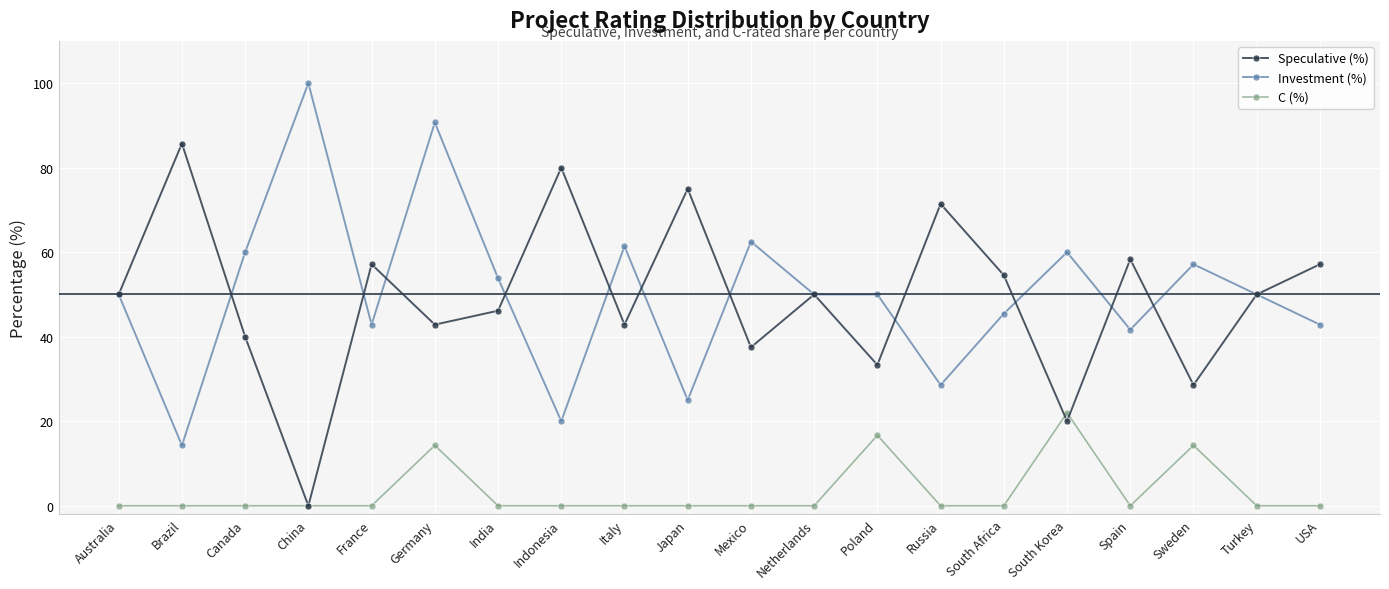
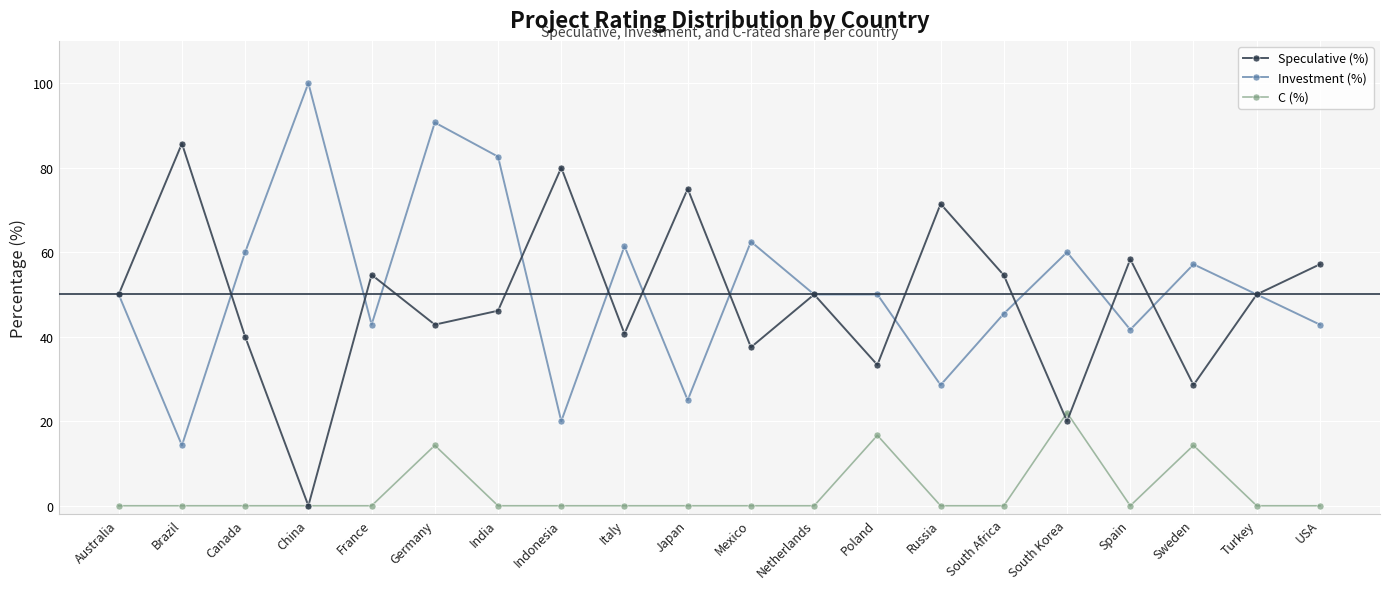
  {
    "Speculative (%)": {
      "Brazil": 86,
      "Canada": 40,
-     "France": 57,
+     "France": 55,
      "Germany": 43,
      "India": 46,
      "Indonesia": 80,
-     "Italy": 43,
+     "Italy": 41,
      "Japan": 75,
      "Mexico": 38,
      "Poland": 33,
      "Russia": 71,
      "South Africa": 55,
      "South Korea": 20,
      "Spain": 58,
      "Sweden": 29,
      "USA": 57
    },
    "Investment (%)": {
      "Brazil": 14,
      "Canada": 60,
      "China": 100,
      "France": 43,
      "Germany": 91,
-     "India": 54,
+     "India": 83,
      "Indonesia": 20,
      "Italy": 61,
      "Japan": 25,
      "Mexico": 63,
      "Poland": 50,
      "Russia": 29,
      "South Africa": 45,
      "South Korea": 60,
      "Spain": 42,
      "Sweden": 57,
      "USA": 43
    },
    "C (%)": {
      "Australia": 0,
      "Brazil": 0,
      "Canada": 0,
      "France": 0,
      "Germany": 14,
      "India": 0,
      "Indonesia": 0,
      "Italy": 0,
      "Japan": 0,
      "Mexico": 0,
      "Netherlands": 0,
      "Poland": 17,
      "Russia": 0,
      "South Africa": 0,
      "South Korea": 22,
      "Spain": 0,
      "Sweden": 14,
      "Turkey": 0,
      "USA": 0
    }
  }
